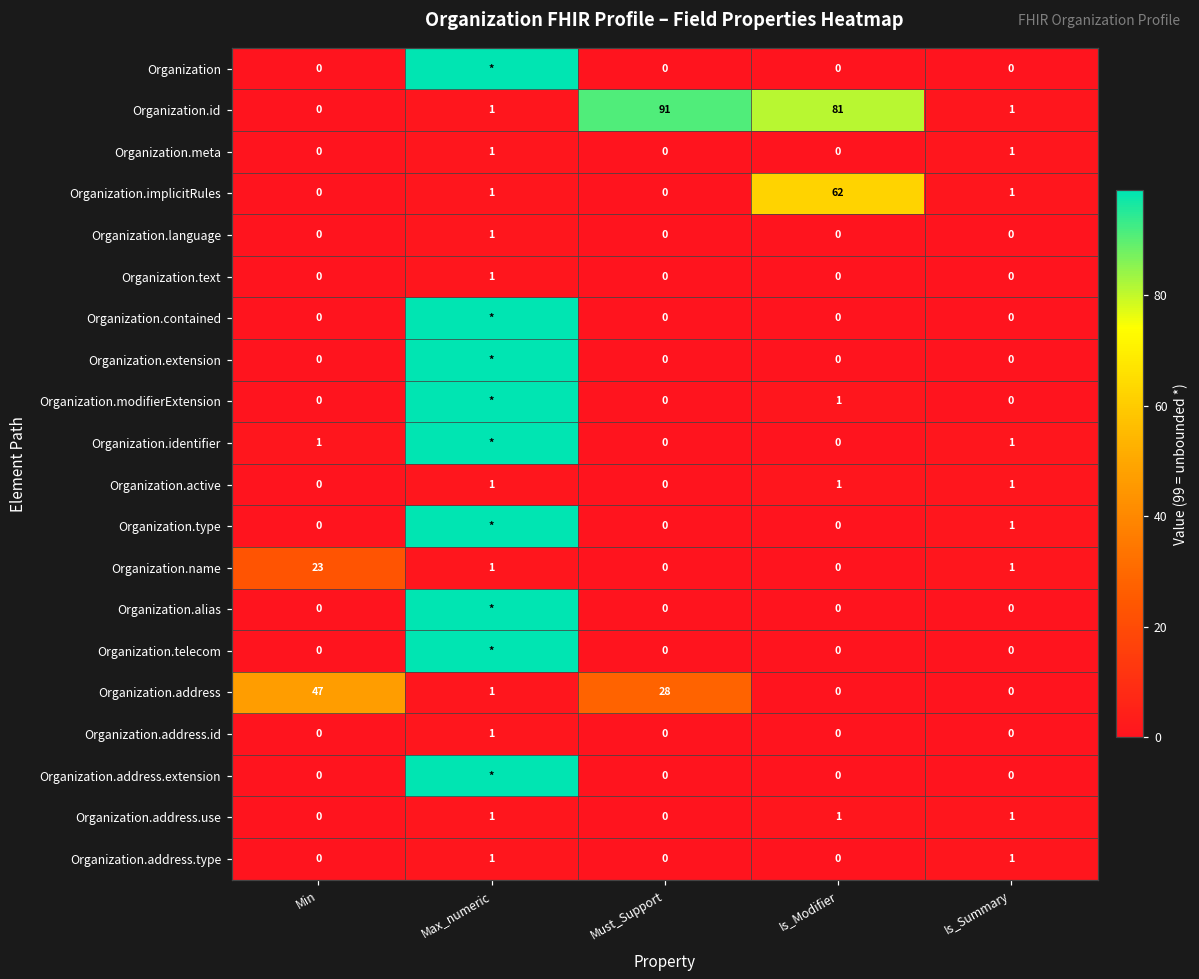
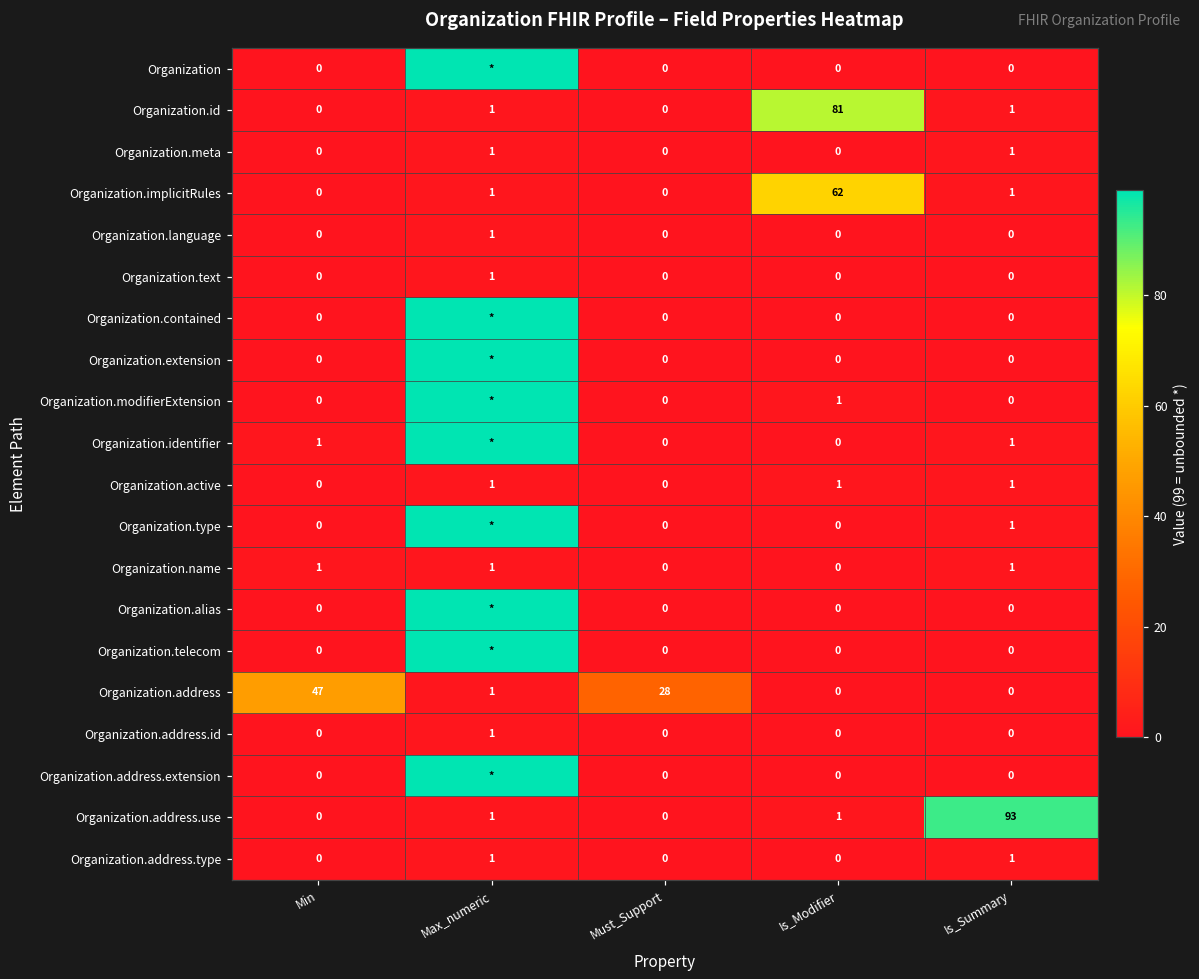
  {
    "Organization": {
      "Min": 0,
      "Must_Support": 0,
      "Is_Modifier": 0,
      "Is_Summary": 0
    },
    "Organization.id": {
      "Min": 0,
      "Max_numeric": 1,
-     "Must_Support": 91,
+     "Must_Support": 0,
      "Is_Modifier": 81,
      "Is_Summary": 1
    },
    "Organization.meta": {
      "Min": 0,
      "Max_numeric": 1,
      "Must_Support": 0,
      "Is_Modifier": 0,
      "Is_Summary": 1
    },
    "Organization.implicitRules": {
      "Min": 0,
      "Max_numeric": 1,
      "Must_Support": 0,
      "Is_Modifier": 62,
      "Is_Summary": 1
    },
    "Organization.language": {
      "Min": 0,
      "Max_numeric": 1,
      "Must_Support": 0,
      "Is_Modifier": 0,
      "Is_Summary": 0
    },
    "Organization.text": {
      "Min": 0,
      "Max_numeric": 1,
      "Must_Support": 0,
      "Is_Modifier": 0,
      "Is_Summary": 0
    },
    "Organization.contained": {
      "Min": 0,
      "Must_Support": 0,
      "Is_Modifier": 0,
      "Is_Summary": 0
    },
    "Organization.extension": {
      "Min": 0,
      "Must_Support": 0,
      "Is_Modifier": 0,
      "Is_Summary": 0
    },
    "Organization.modifierExtension": {
      "Min": 0,
      "Must_Support": 0,
      "Is_Modifier": 1,
      "Is_Summary": 0
    },
    "Organization.identifier": {
      "Min": 1,
      "Must_Support": 0,
      "Is_Modifier": 0,
      "Is_Summary": 1
    },
    "Organization.active": {
      "Min": 0,
      "Max_numeric": 1,
      "Must_Support": 0,
      "Is_Modifier": 1,
      "Is_Summary": 1
    },
    "Organization.type": {
      "Min": 0,
      "Must_Support": 0,
      "Is_Modifier": 0,
      "Is_Summary": 1
    },
    "Organization.name": {
-     "Min": 23,
+     "Min": 1,
      "Max_numeric": 1,
      "Must_Support": 0,
      "Is_Modifier": 0,
      "Is_Summary": 1
    },
    "Organization.alias": {
      "Min": 0,
      "Must_Support": 0,
      "Is_Modifier": 0,
      "Is_Summary": 0
    },
    "Organization.telecom": {
      "Min": 0,
      "Must_Support": 0,
      "Is_Modifier": 0,
      "Is_Summary": 0
    },
    "Organization.address": {
      "Min": 47,
      "Max_numeric": 1,
      "Must_Support": 28,
      "Is_Modifier": 0,
      "Is_Summary": 0
    },
    "Organization.address.id": {
      "Min": 0,
      "Max_numeric": 1,
      "Must_Support": 0,
      "Is_Modifier": 0,
      "Is_Summary": 0
    },
    "Organization.address.extension": {
      "Min": 0,
      "Must_Support": 0,
      "Is_Modifier": 0,
      "Is_Summary": 0
    },
    "Organization.address.use": {
      "Min": 0,
      "Max_numeric": 1,
      "Must_Support": 0,
      "Is_Modifier": 1,
-     "Is_Summary": 1
+     "Is_Summary": 93
    },
    "Organization.address.type": {
      "Min": 0,
      "Max_numeric": 1,
      "Must_Support": 0,
      "Is_Modifier": 0,
      "Is_Summary": 1
    }
  }
